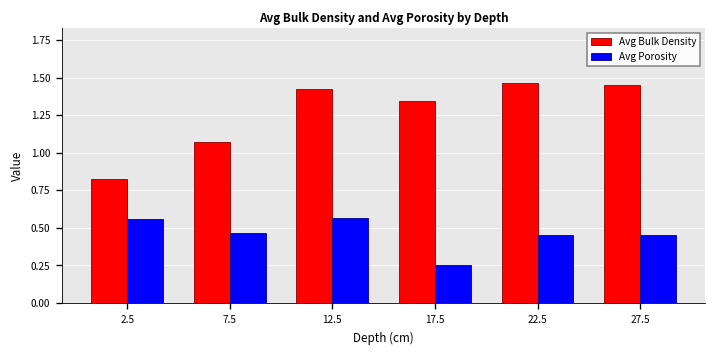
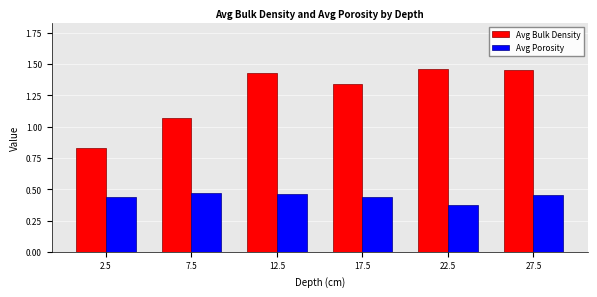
  {
    "Avg Bulk Density": {
      "2.5": 0.83,
      "7.5": 1.07,
      "12.5": 1.43,
      "17.5": 1.34,
      "22.5": 1.46,
      "27.5": 1.45
    },
    "Avg Porosity": {
-     "2.5": 0.55,
+     "2.5": 0.44,
      "7.5": 0.47,
-     "12.5": 0.56,
-     "17.5": 0.25,
-     "22.5": 0.45,
+     "12.5": 0.47,
+     "17.5": 0.44,
+     "22.5": 0.37,
      "27.5": 0.45
    }
  }
